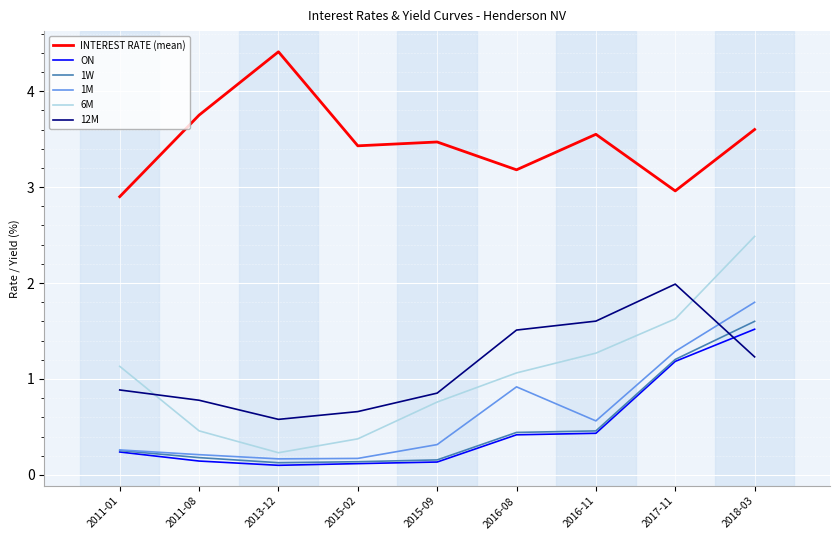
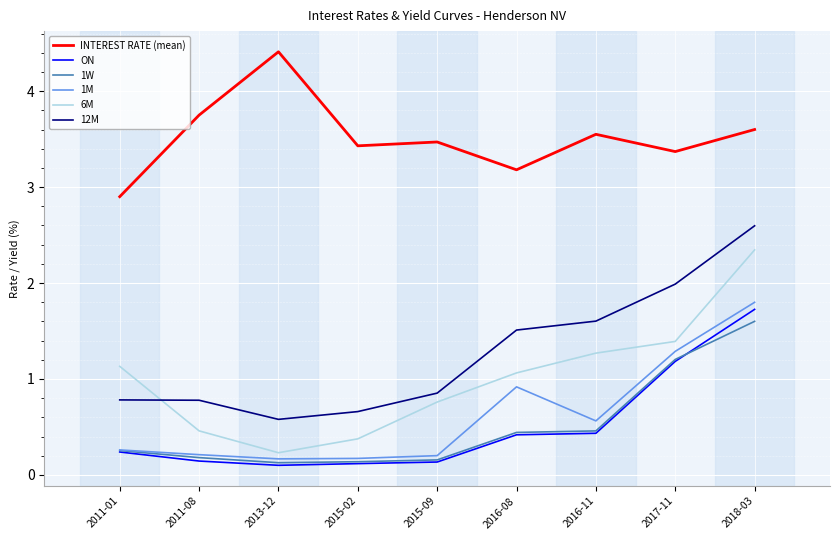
  {
    "INTEREST RATE (mean)": {
      "2011-01": 2.9,
      "2011-08": 3.8,
      "2013-12": 4.4,
      "2015-02": 3.4,
      "2015-09": 3.5,
      "2016-08": 3.2,
      "2016-11": 3.6,
-     "2017-11": 3.0,
+     "2017-11": 3.4,
      "2018-03": 3.6
    },
    "ON": {
      "2011-08": 0.1,
      "2013-12": 0.1,
-     "2018-03": 1.5
+     "2018-03": 1.7
    },
    "1W": {
      "2011-08": 0.2,
      "2013-12": 0.1,
      "2018-03": 1.6
    },
    "1M": {
      "2011-08": 0.2,
      "2013-12": 0.2,
      "2015-02": 0.2,
-     "2015-09": 0.3,
+     "2015-09": 0.2,
      "2016-08": 0.9,
      "2016-11": 0.6,
      "2017-11": 1.3,
      "2018-03": 1.8
    },
    "6M": {
      "2011-01": 1.1,
      "2011-08": 0.5,
      "2013-12": 0.2,
      "2015-02": 0.4,
      "2015-09": 0.8,
      "2016-08": 1.1,
      "2016-11": 1.3,
-     "2017-11": 1.6,
-     "2018-03": 2.5
+     "2017-11": 1.4,
+     "2018-03": 2.3
    },
    "12M": {
-     "2011-01": 0.9,
+     "2011-01": 0.8,
      "2011-08": 0.8,
      "2013-12": 0.6,
      "2015-02": 0.7,
      "2015-09": 0.9,
      "2016-08": 1.5,
      "2016-11": 1.6,
      "2017-11": 2.0,
-     "2018-03": 1.2
+     "2018-03": 2.6
    }
  }
